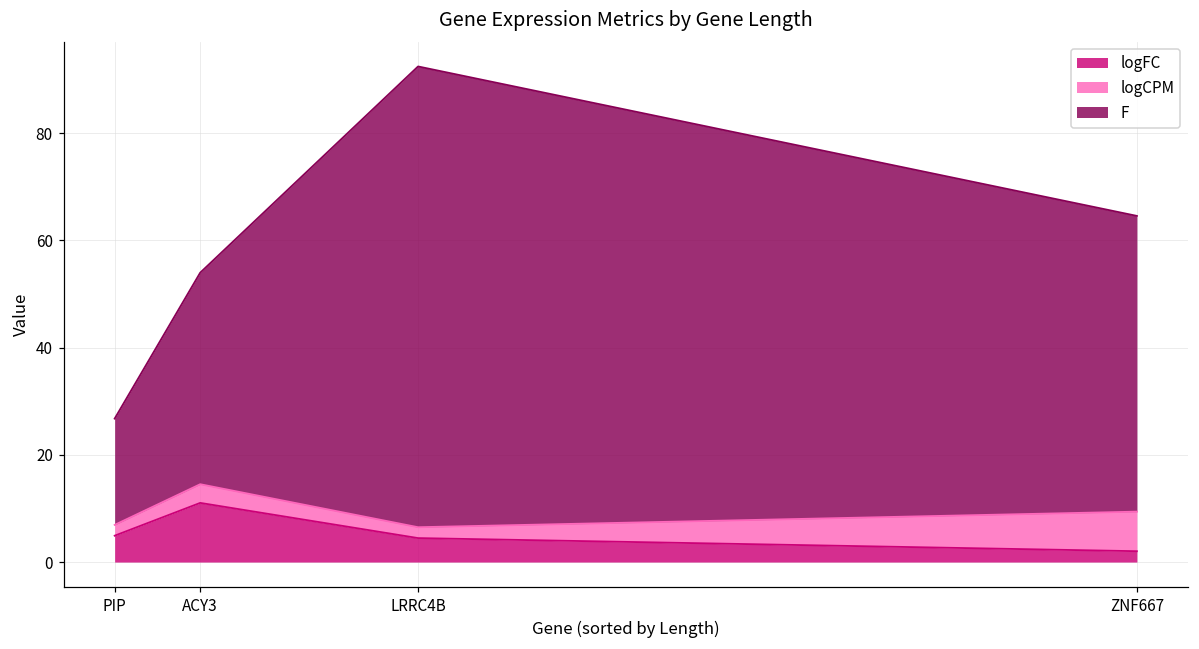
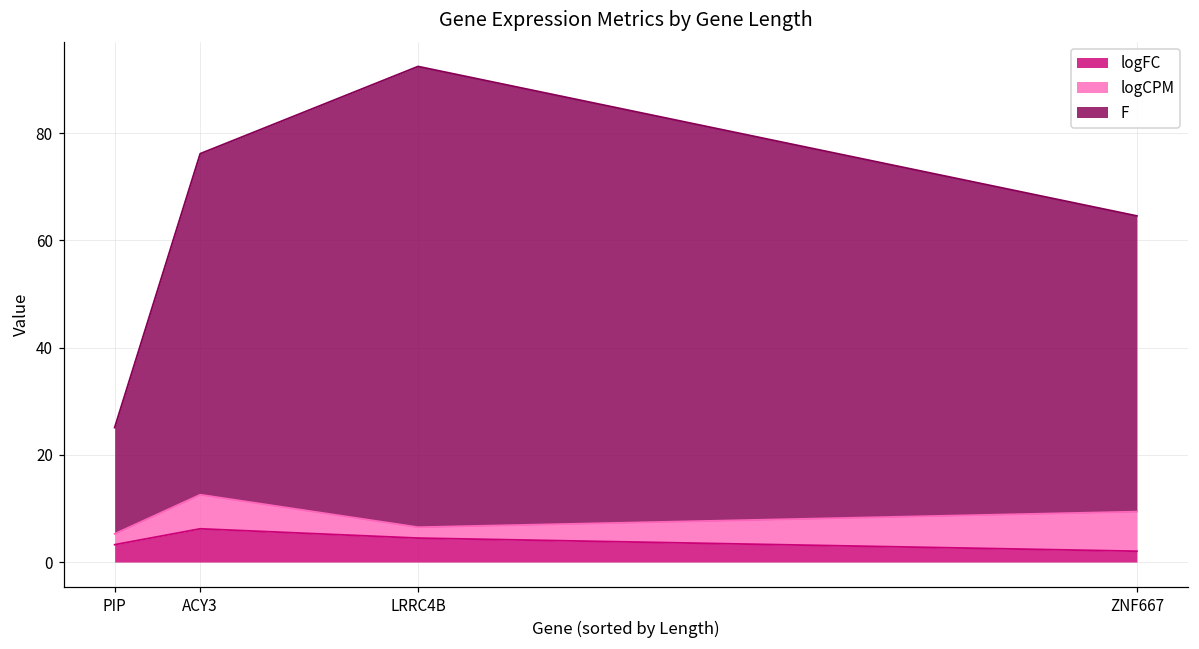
  {
    "logFC": {
-     "PIP": 5,
-     "ACY3": 11,
+     "PIP": 3,
+     "ACY3": 6,
      "LRRC4B": 4,
      "ZNF667": 2
    },
    "logCPM": {
      "PIP": 2,
-     "ACY3": 3,
+     "ACY3": 6,
      "LRRC4B": 2,
      "ZNF667": 7
    },
    "F": {
      "PIP": 20,
-     "ACY3": 39,
+     "ACY3": 64,
      "LRRC4B": 86,
      "ZNF667": 55
    }
  }
